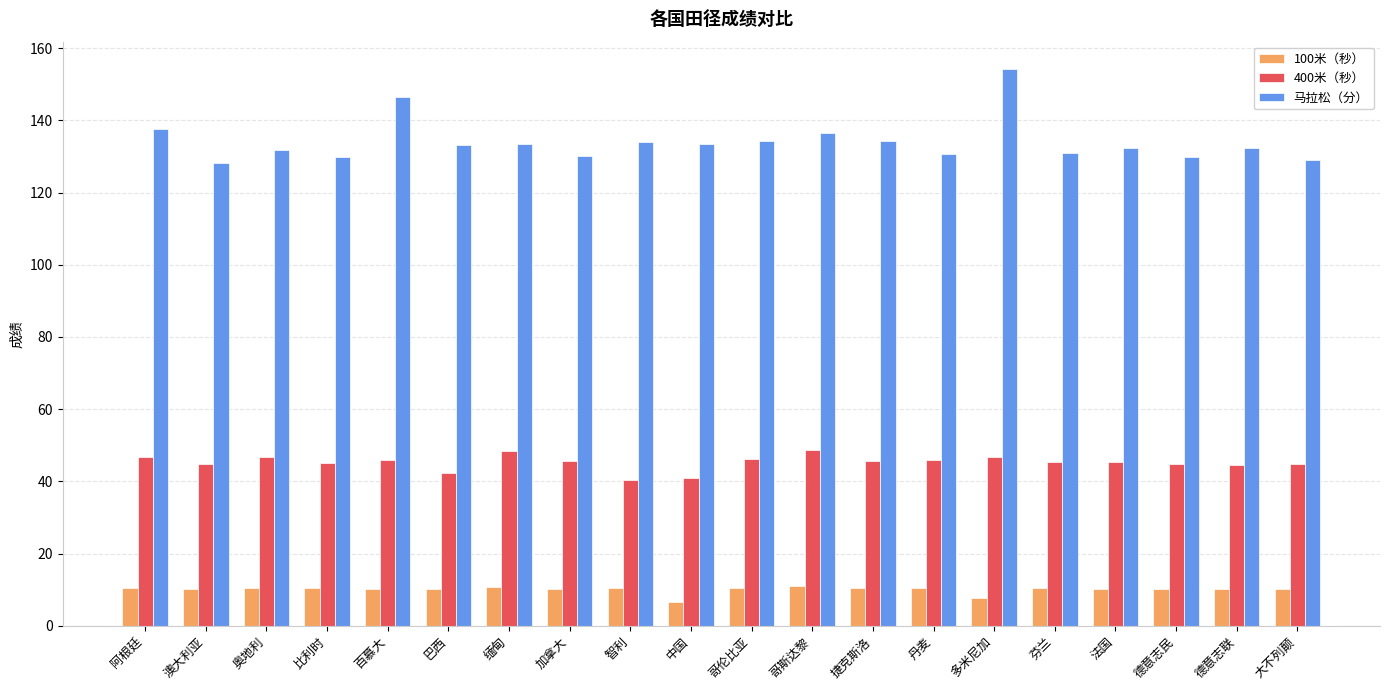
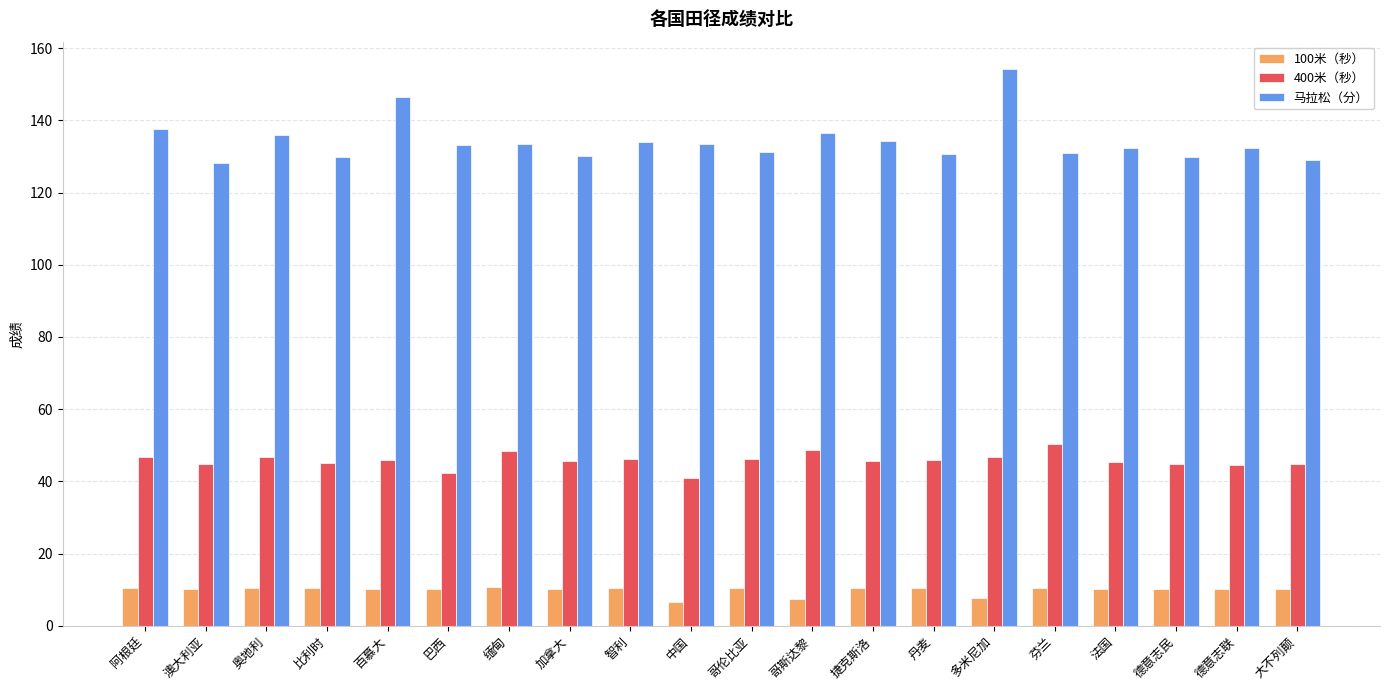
  {
    "100米（秒）": {
      "阿根廷": 10,
      "澳大利亚": 10,
      "奥地利": 10,
      "比利时": 10,
      "百慕大": 10,
      "巴西": 10,
      "缅甸": 11,
      "加拿大": 10,
      "智利": 10,
      "中国": 7,
      "哥伦比亚": 10,
-     "哥斯达黎": 11,
+     "哥斯达黎": 7,
      "捷克斯洛": 10,
      "丹麦": 11,
      "多米尼加": 8,
      "芬兰": 10,
      "法国": 10,
      "德意志民": 10,
      "德意志联": 10,
      "大不列颠": 10
    },
    "400米（秒）": {
      "阿根廷": 47,
      "澳大利亚": 45,
      "奥地利": 47,
      "比利时": 45,
      "百慕大": 46,
      "巴西": 42,
      "缅甸": 48,
      "加拿大": 46,
-     "智利": 40,
+     "智利": 46,
      "中国": 41,
      "哥伦比亚": 46,
      "哥斯达黎": 49,
      "捷克斯洛": 46,
      "丹麦": 46,
      "多米尼加": 47,
-     "芬兰": 45,
+     "芬兰": 50,
      "法国": 45,
      "德意志民": 45,
      "德意志联": 45,
      "大不列颠": 45
    },
    "马拉松（分）": {
      "阿根廷": 138,
      "澳大利亚": 128,
-     "奥地利": 132,
+     "奥地利": 136,
      "比利时": 130,
      "百慕大": 147,
      "巴西": 133,
      "缅甸": 134,
      "加拿大": 130,
      "智利": 134,
      "中国": 134,
-     "哥伦比亚": 134,
+     "哥伦比亚": 131,
      "哥斯达黎": 137,
      "捷克斯洛": 134,
      "丹麦": 131,
      "多米尼加": 154,
      "芬兰": 131,
      "法国": 132,
      "德意志民": 130,
      "德意志联": 132,
      "大不列颠": 129
    }
  }
